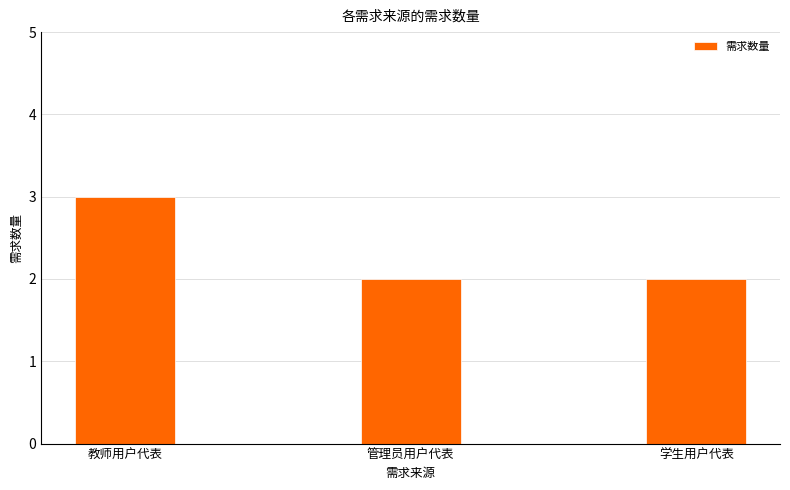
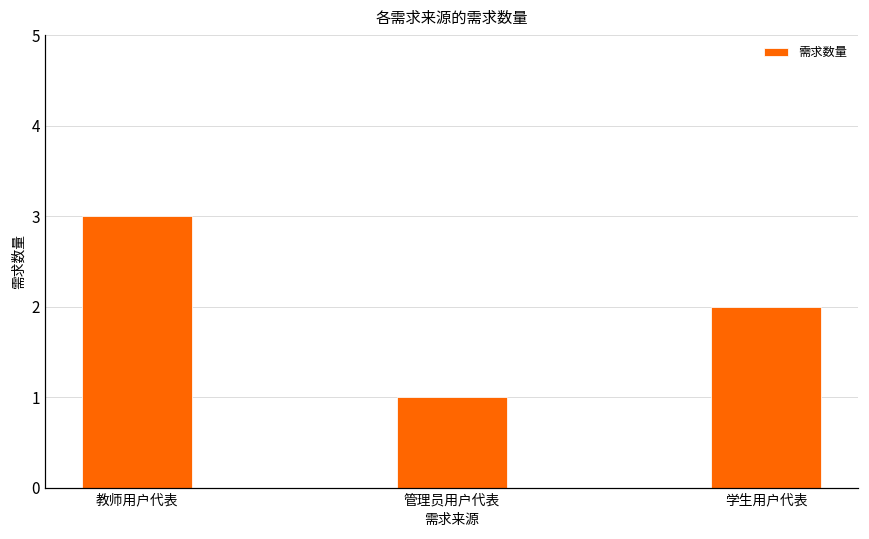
  {
    "教师用户代表": 3,
-   "管理员用户代表": 2,
+   "管理员用户代表": 1,
    "学生用户代表": 2
  }
